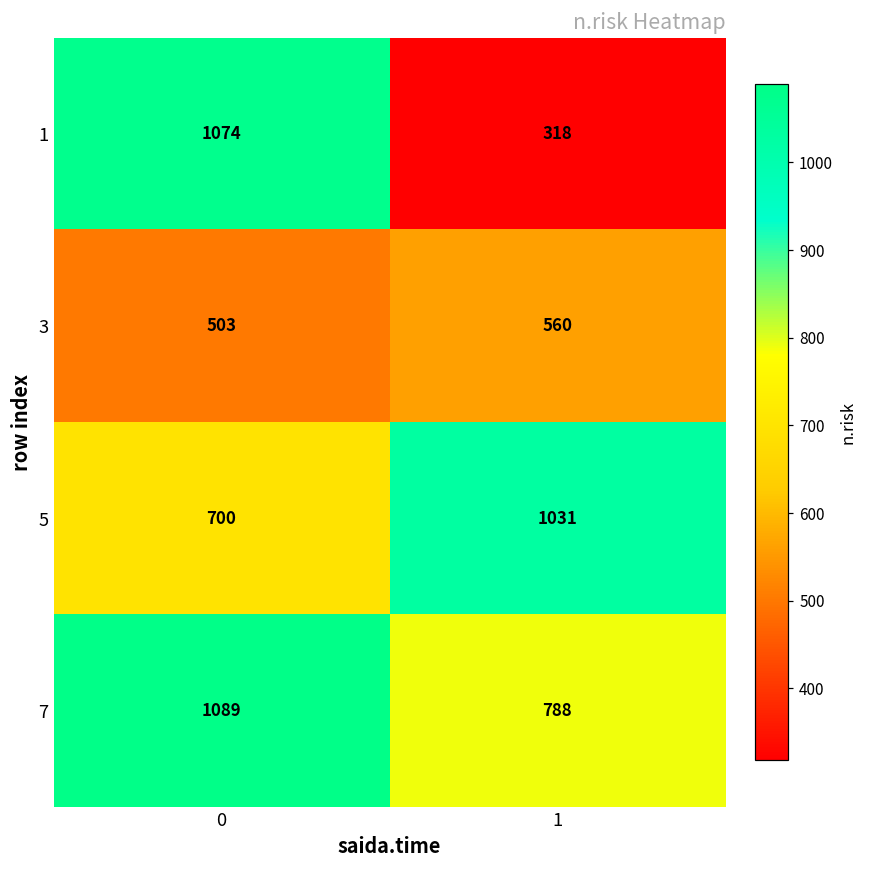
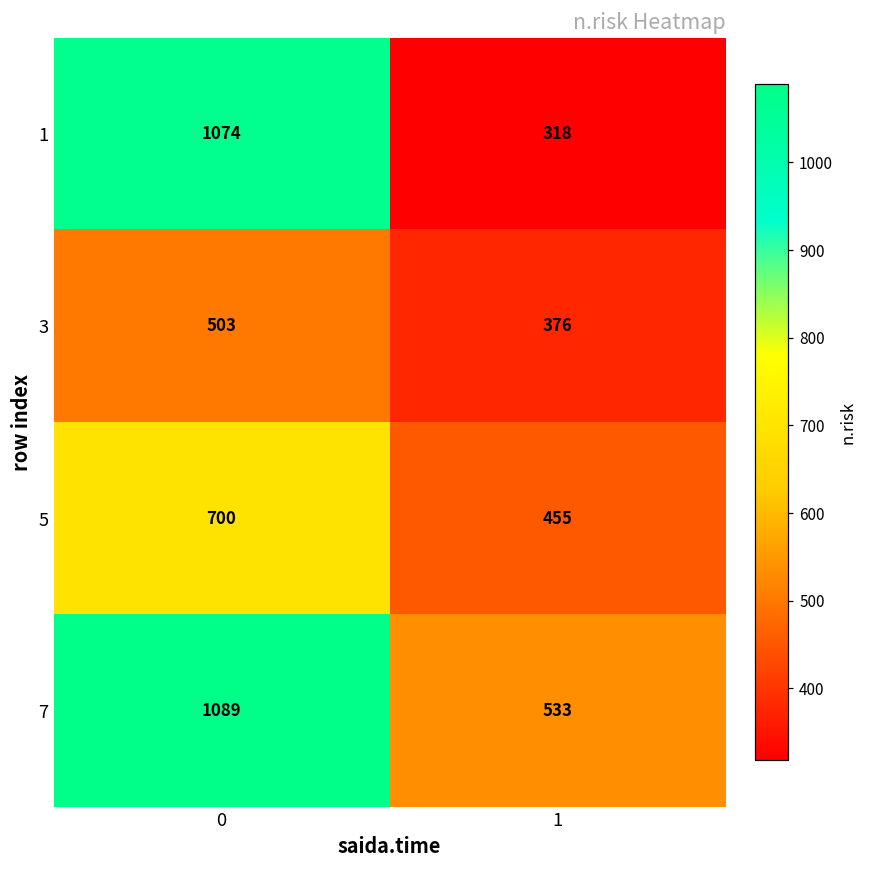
  {
    "1": {
      "0": 1074,
      "1": 318
    },
    "3": {
      "0": 503,
-     "1": 560
+     "1": 376
    },
    "5": {
      "0": 700,
-     "1": 1031
+     "1": 455
    },
    "7": {
      "0": 1089,
-     "1": 788
+     "1": 533
    }
  }
